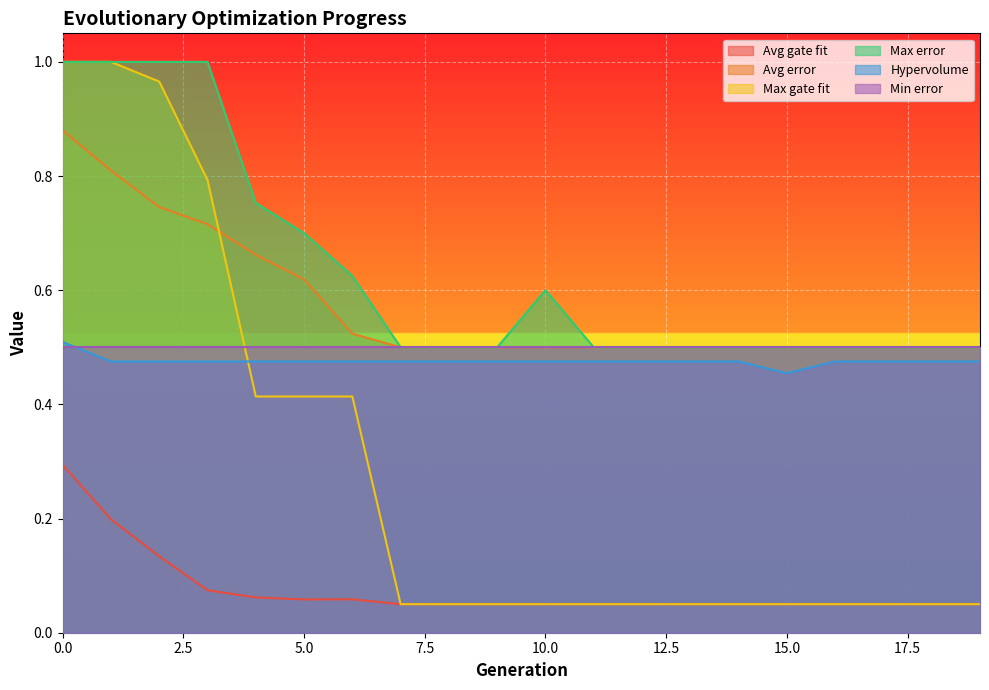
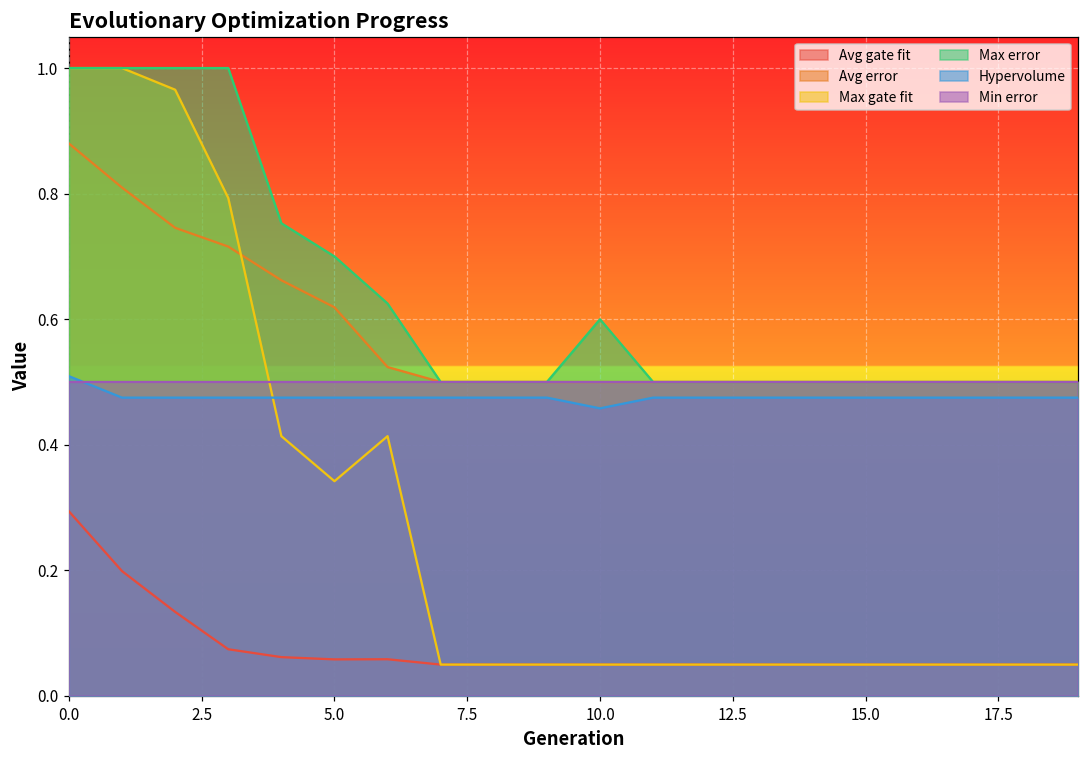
  {
    "Max gate fit": {
-     "5.0": 0.41
+     "5.0": 0.34
    },
    "Max error": {
      "5.0": 0.70,
      "10.0": 0.60
    },
    "Hypervolume": {
      "0.0": 0.51,
      "5.0": 0.48,
-     "10.0": 0.48,
-     "15.0": 0.45
+     "10.0": 0.46,
+     "15.0": 0.48
    },
    "Min error": {
      "0.0": 0.50,
      "5.0": 0.50
    }
  }
